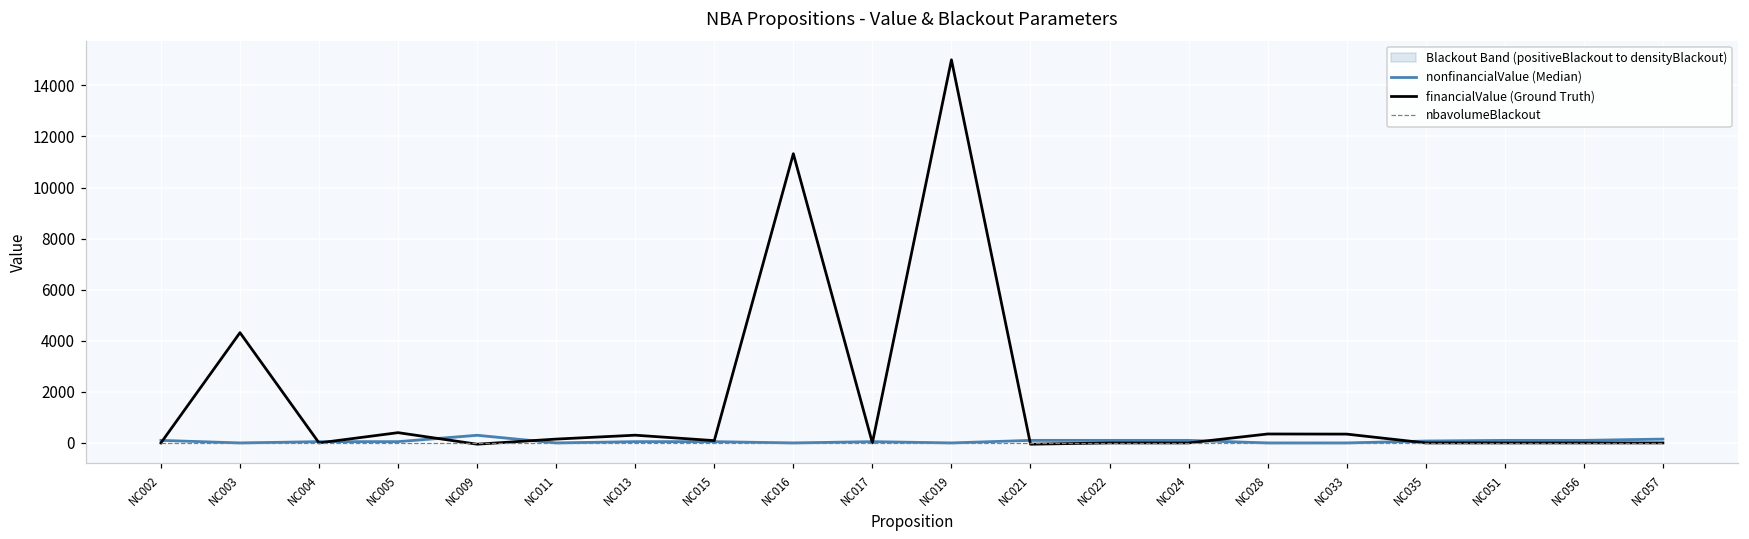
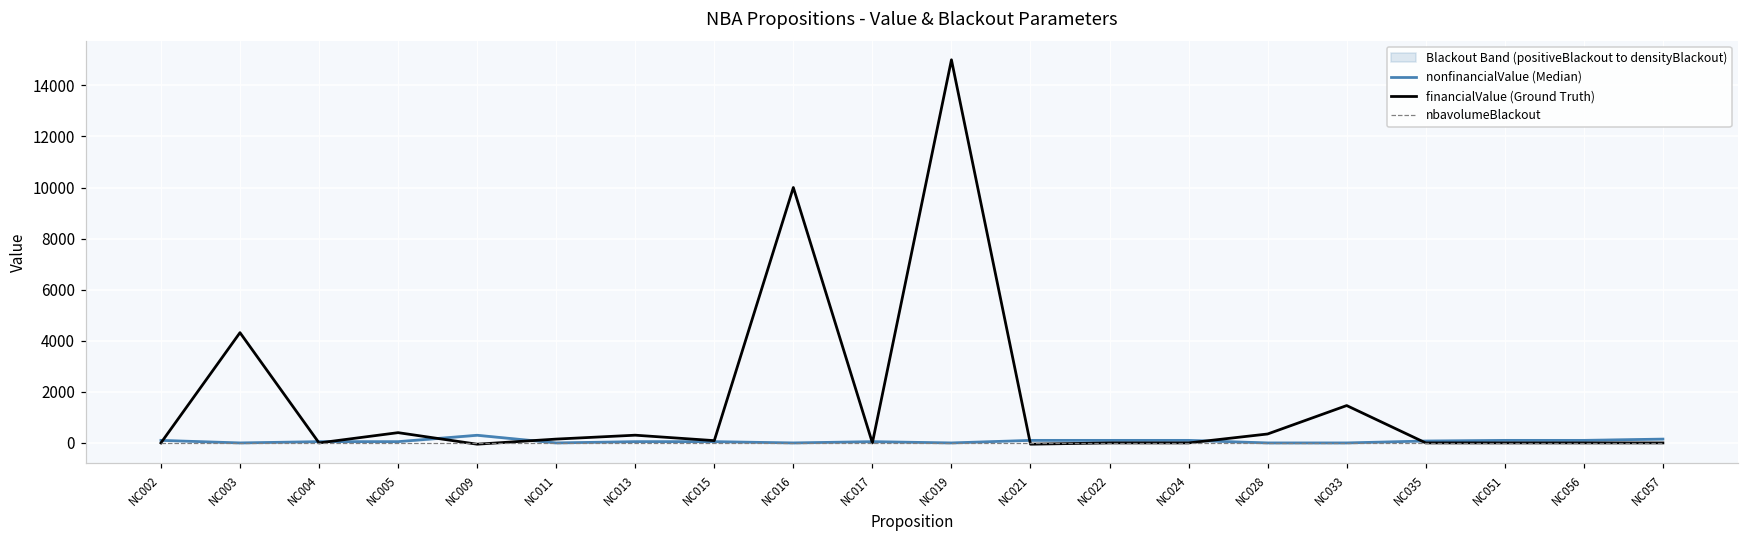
  {
    "financialValue (Ground Truth)": {
      "NC003": 4300,
      "NC005": 400,
      "NC011": 200,
      "NC013": 300,
-     "NC016": 11300,
+     "NC016": 10000,
      "NC019": 15000,
      "NC028": 400,
-     "NC033": 300
+     "NC033": 1500
    }
  }
